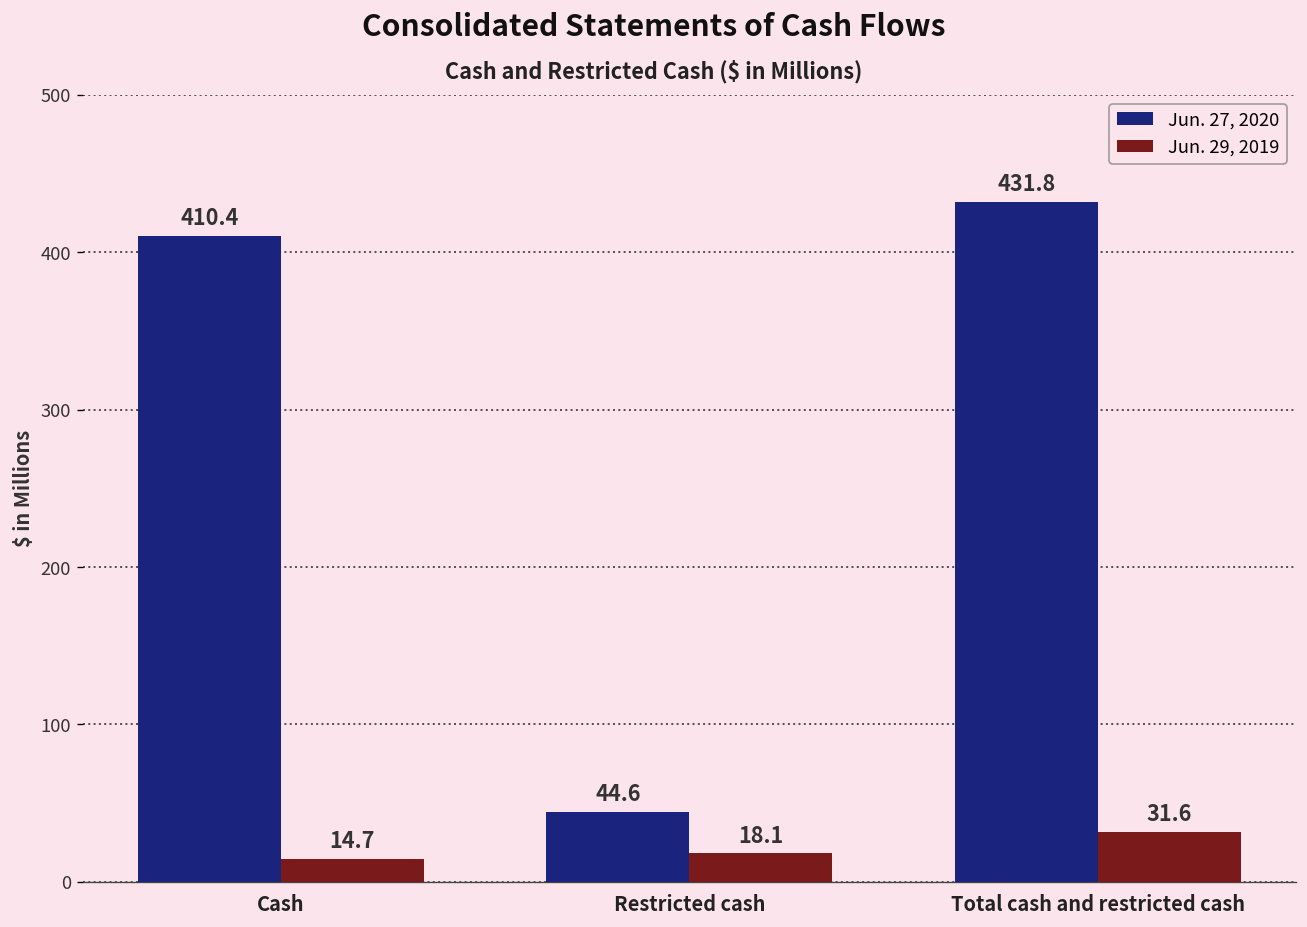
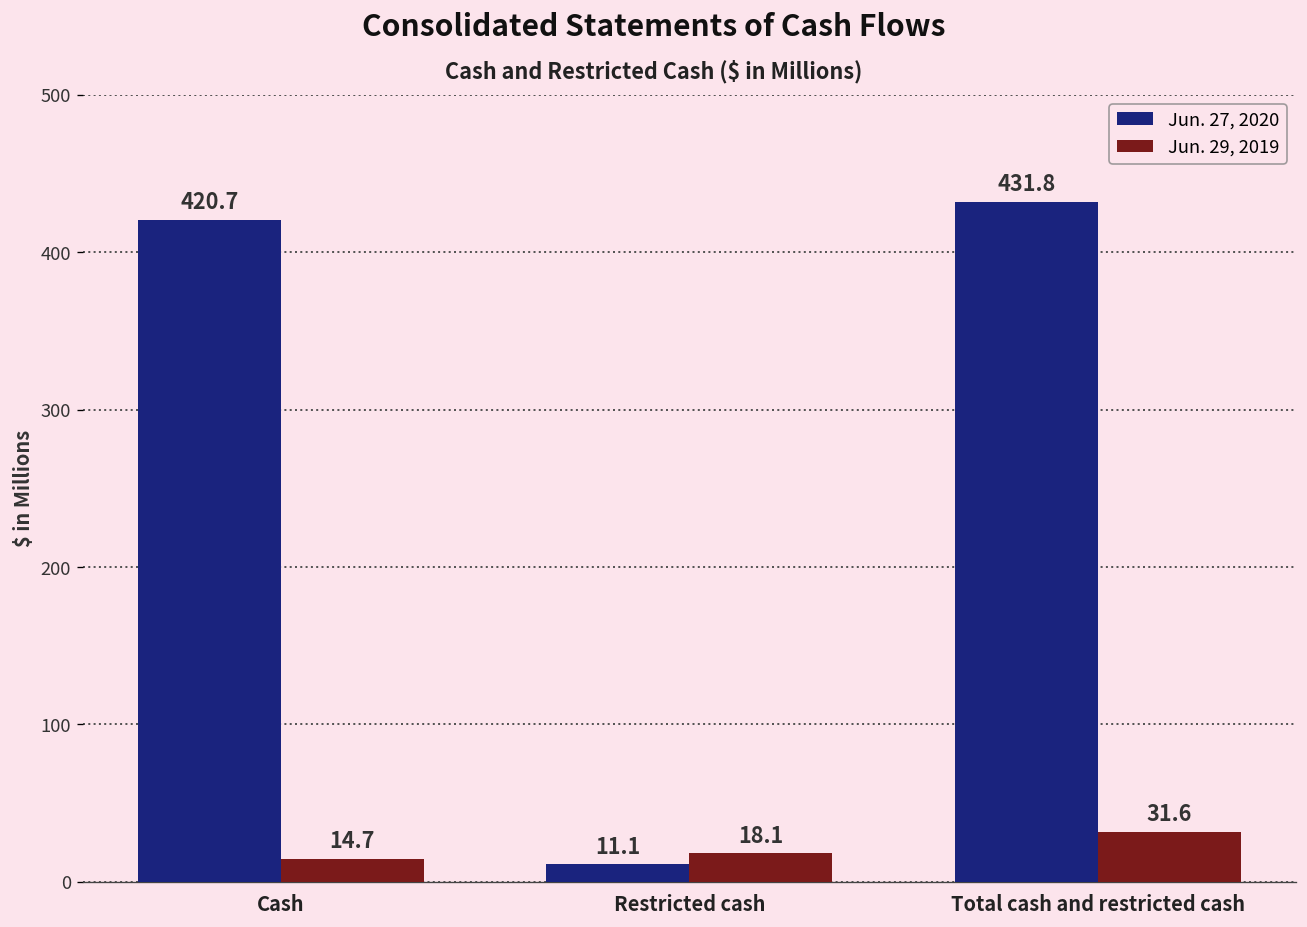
  {
    "Jun. 27, 2020": {
-     "Cash": 410.4,
-     "Restricted cash": 44.6,
+     "Cash": 420.7,
+     "Restricted cash": 11.1,
      "Total cash and restricted cash": 431.8
    },
    "Jun. 29, 2019": {
      "Cash": 14.7,
      "Restricted cash": 18.1,
      "Total cash and restricted cash": 31.6
    }
  }
